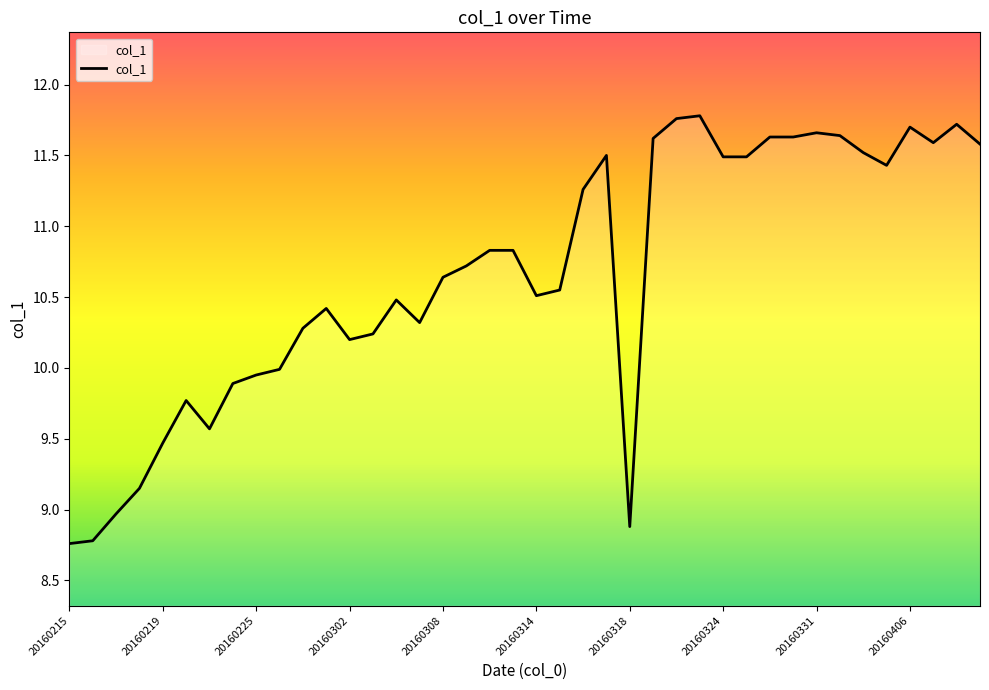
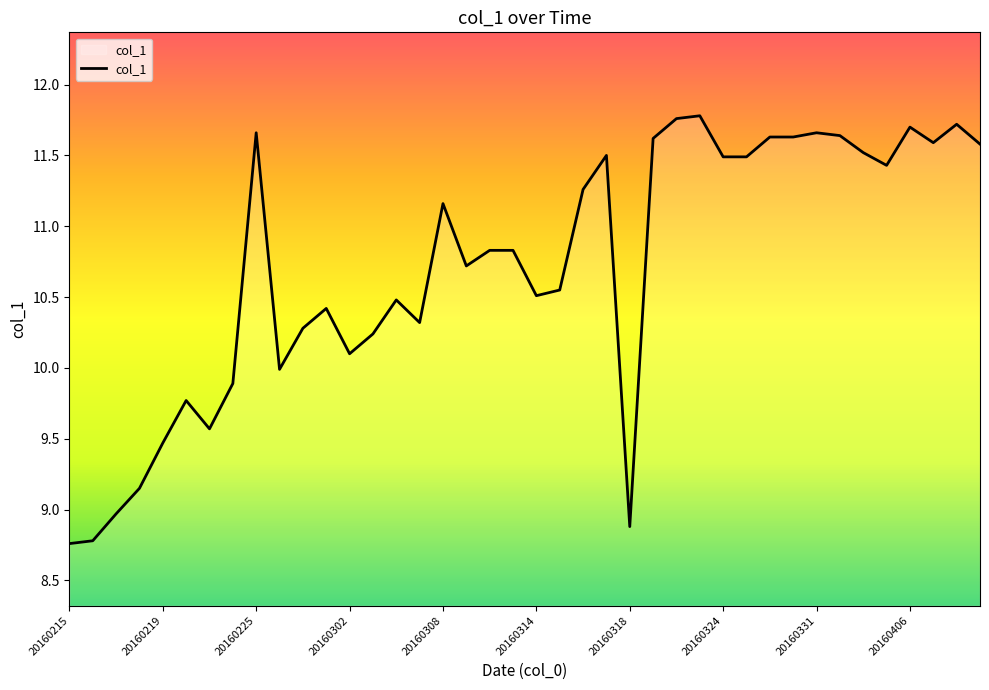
  {
    "20160215": 8.76,
    "20160219": 9.47,
-   "20160225": 9.95,
-   "20160302": 10.2,
-   "20160308": 10.64,
+   "20160225": 11.66,
+   "20160302": 10.1,
+   "20160308": 11.16,
    "20160314": 10.51,
    "20160318": 8.88,
    "20160324": 11.49,
    "20160331": 11.66,
    "20160406": 11.70
  }
